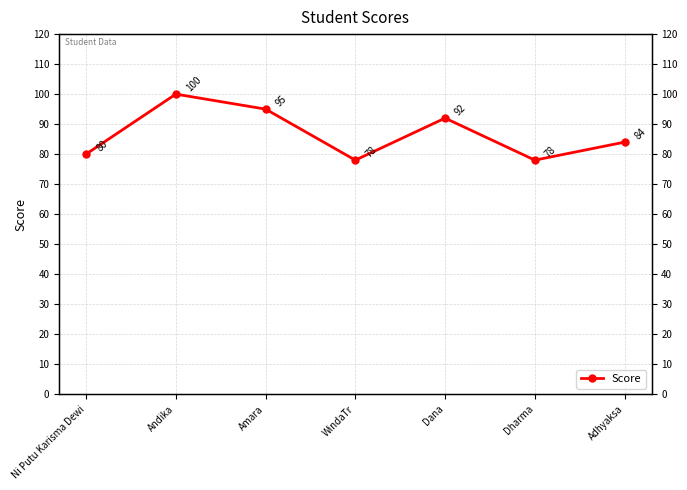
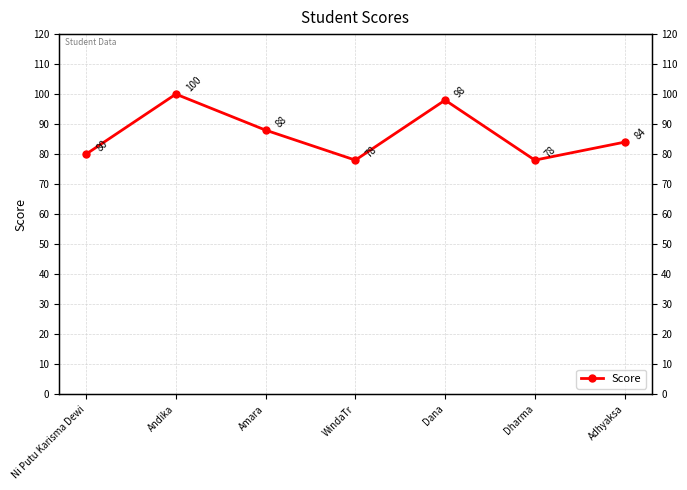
  {
    "Ni Putu Karisma Dewi": 80,
    "Andika": 100,
-   "Amara": 95,
+   "Amara": 88,
    "WindaTr": 78,
-   "Dana": 92,
+   "Dana": 98,
    "Dharma": 78,
    "Adhyaksa": 84
  }
